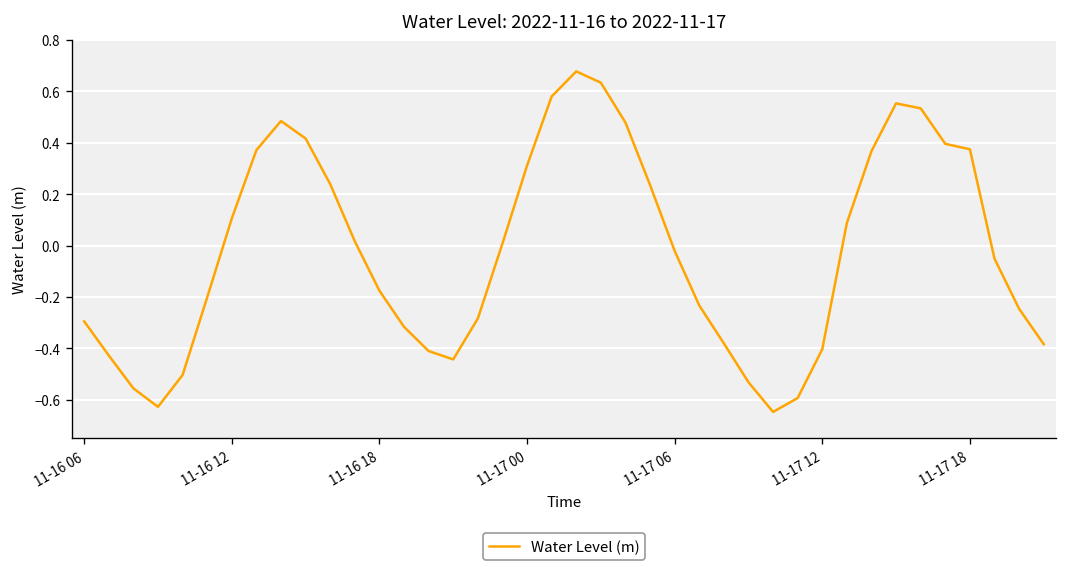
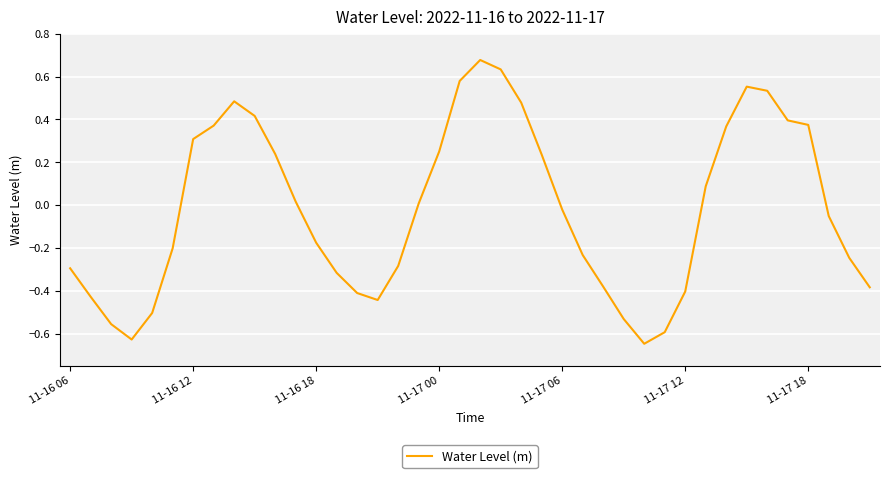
  {
    "11-16 06": -0.30,
-   "11-16 12": 0.11,
+   "11-16 12": 0.31,
    "11-16 18": -0.18,
-   "11-17 00": 0.31,
+   "11-17 00": 0.25,
    "11-17 06": -0.02,
    "11-17 12": -0.40,
    "11-17 18": 0.37
  }
